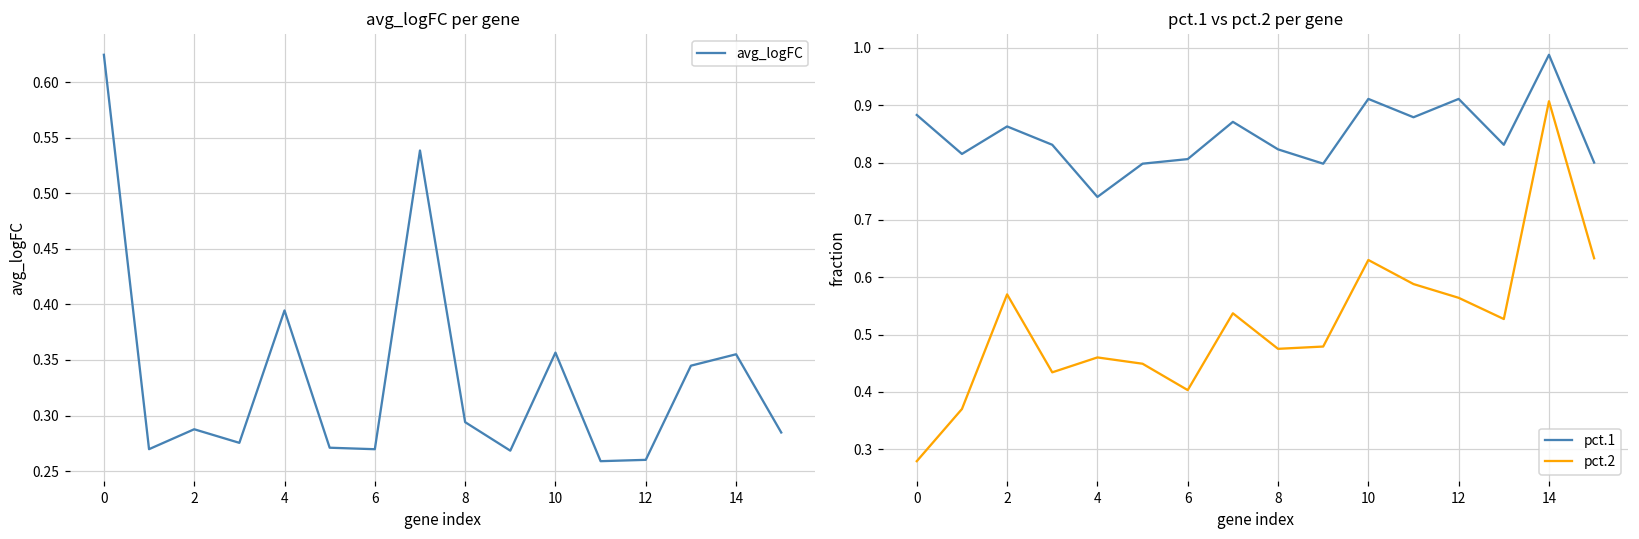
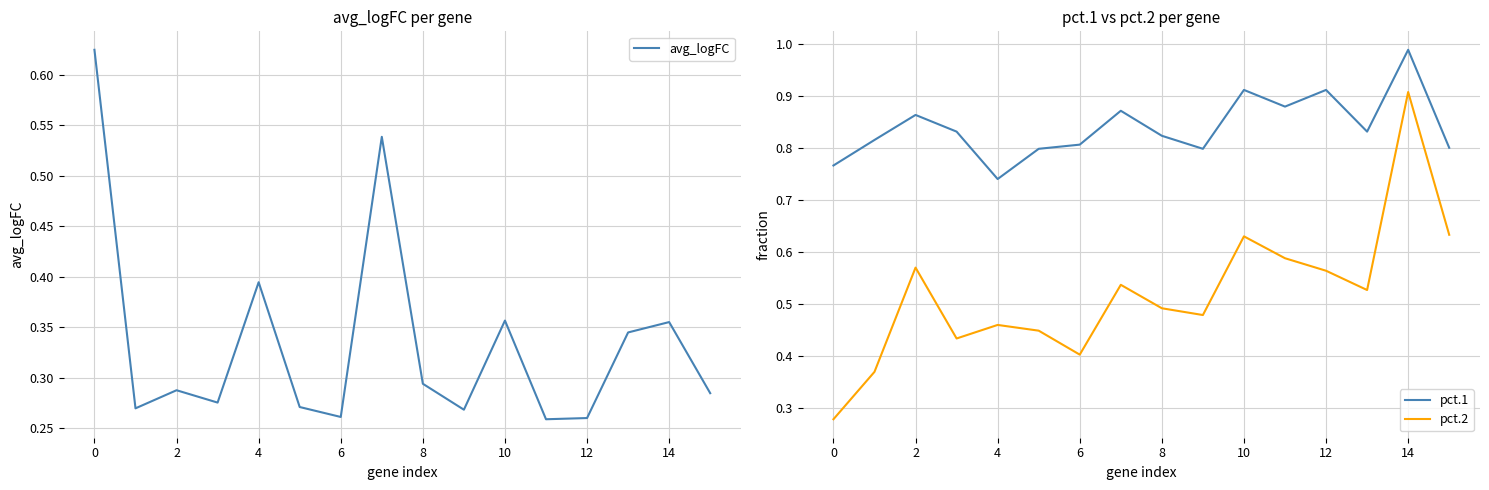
  {
    "avg_logFC per gene": {
      "0": 0.625,
      "2": 0.288,
      "4": 0.395,
-     "6": 0.270,
+     "6": 0.261,
      "8": 0.294,
      "10": 0.357,
      "12": 0.260,
      "14": 0.355
    },
    "pct.1 vs pct.2 per gene": {
      "pct.1": {
-       "0": 0.88,
+       "0": 0.77,
        "2": 0.86,
        "4": 0.74,
        "6": 0.81,
        "8": 0.82,
        "10": 0.91,
        "12": 0.91,
        "14": 0.99
      },
      "pct.2": {
        "0": 0.28,
        "2": 0.57,
        "4": 0.46,
        "6": 0.40,
-       "8": 0.48,
+       "8": 0.49,
        "10": 0.63,
        "12": 0.56,
        "14": 0.91
      }
    }
  }
